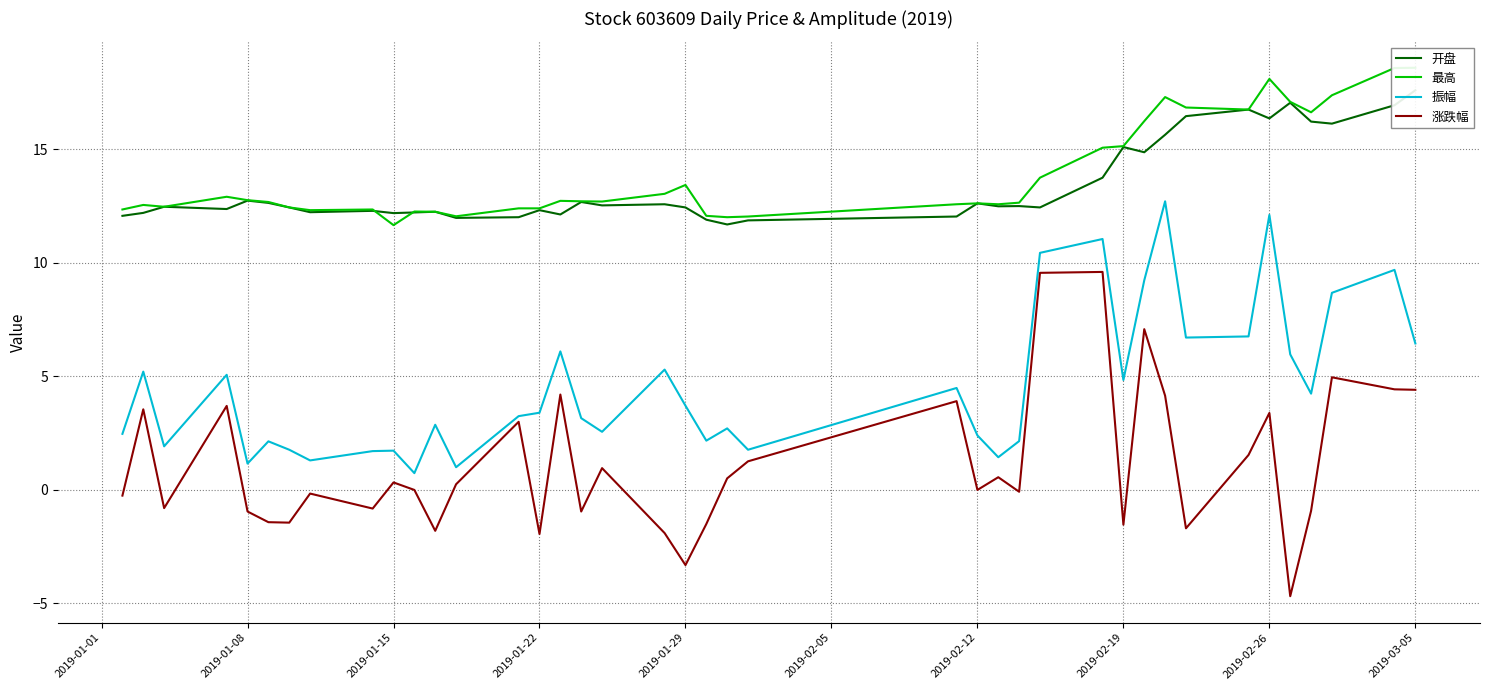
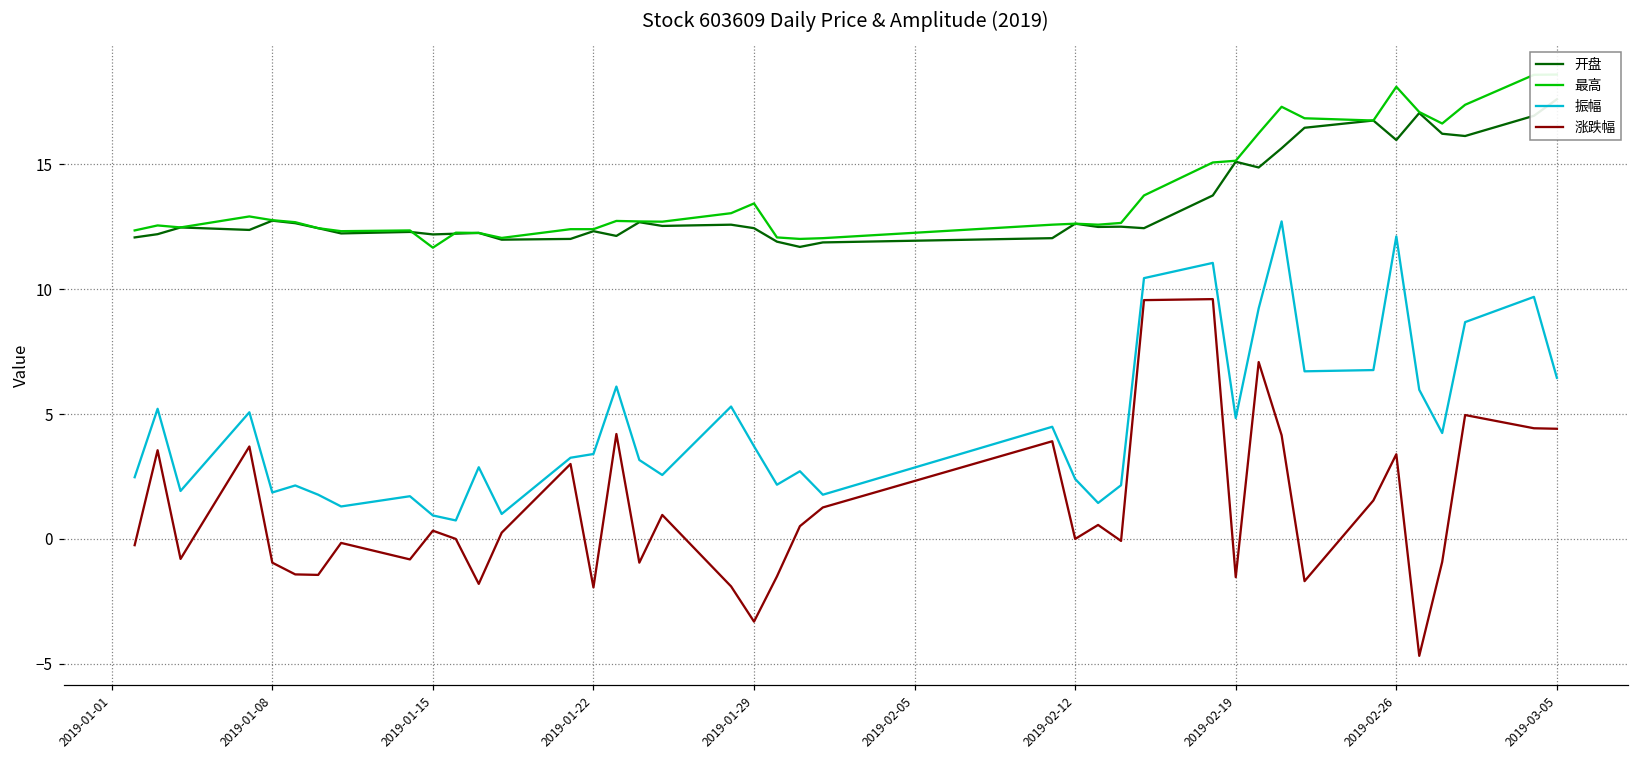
  {
    "开盘": {
      "2019-01-15": 12.2,
      "2019-01-29": 12.4,
-     "2019-02-26": 16.4
+     "2019-02-26": 16.0
    },
    "最高": {
      "2019-01-15": 11.7,
      "2019-01-29": 13.4,
      "2019-02-26": 18.1
    },
    "振幅": {
-     "2019-01-08": 1.2,
-     "2019-01-15": 1.7,
+     "2019-01-08": 1.9,
+     "2019-01-15": 0.9,
      "2019-01-22": 3.4,
      "2019-01-29": 3.7,
      "2019-02-12": 2.4,
      "2019-02-19": 4.8,
      "2019-02-26": 12.1,
      "2019-03-05": 6.5
    },
    "涨跌幅": {
      "2019-01-08": -1.0,
      "2019-01-15": 0.3,
      "2019-01-22": -1.9,
      "2019-01-29": -3.3,
      "2019-02-12": 0.0,
      "2019-02-19": -1.5,
      "2019-02-26": 3.4,
      "2019-03-05": 4.4
    }
  }
